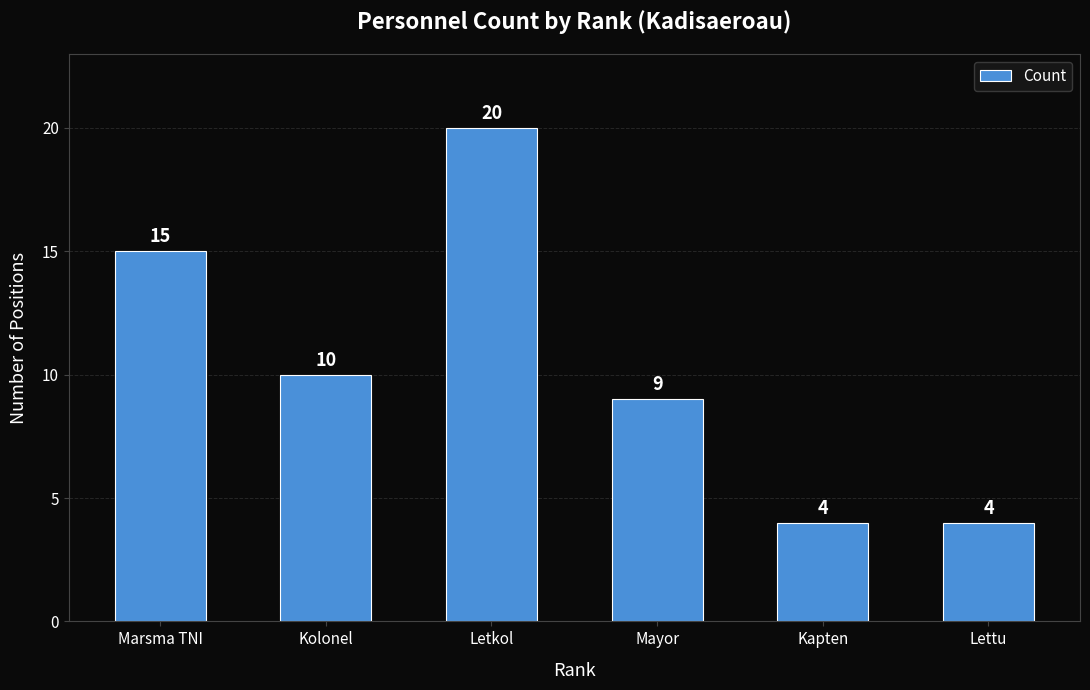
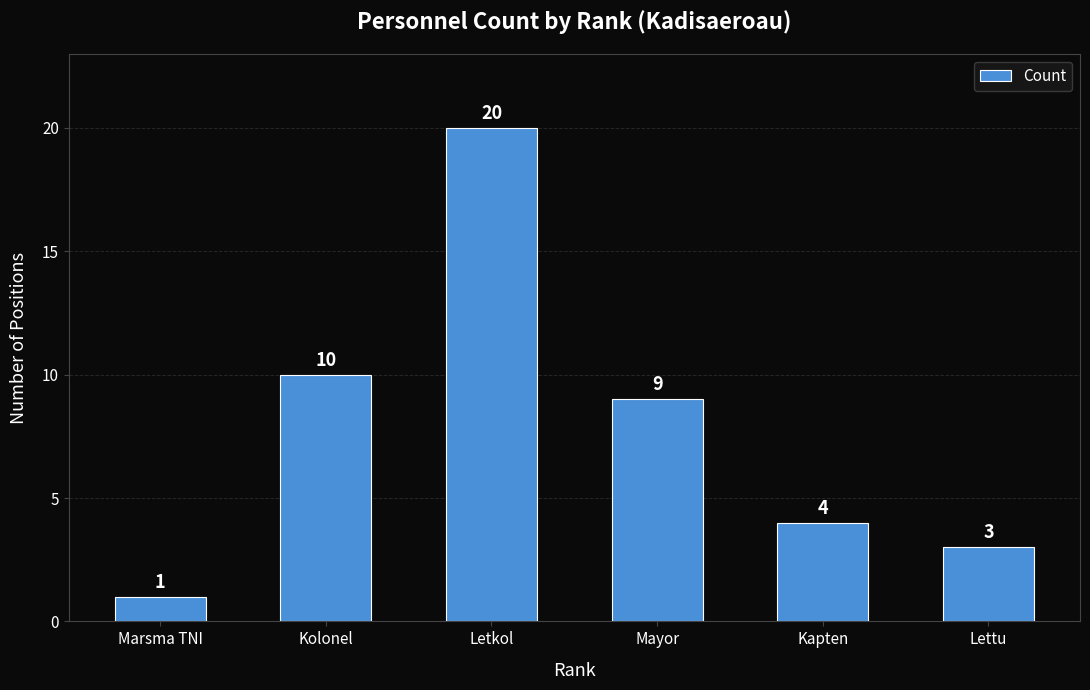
  {
-   "Marsma TNI": 15,
+   "Marsma TNI": 1,
    "Kolonel": 10,
    "Letkol": 20,
    "Mayor": 9,
    "Kapten": 4,
-   "Lettu": 4
+   "Lettu": 3
  }
